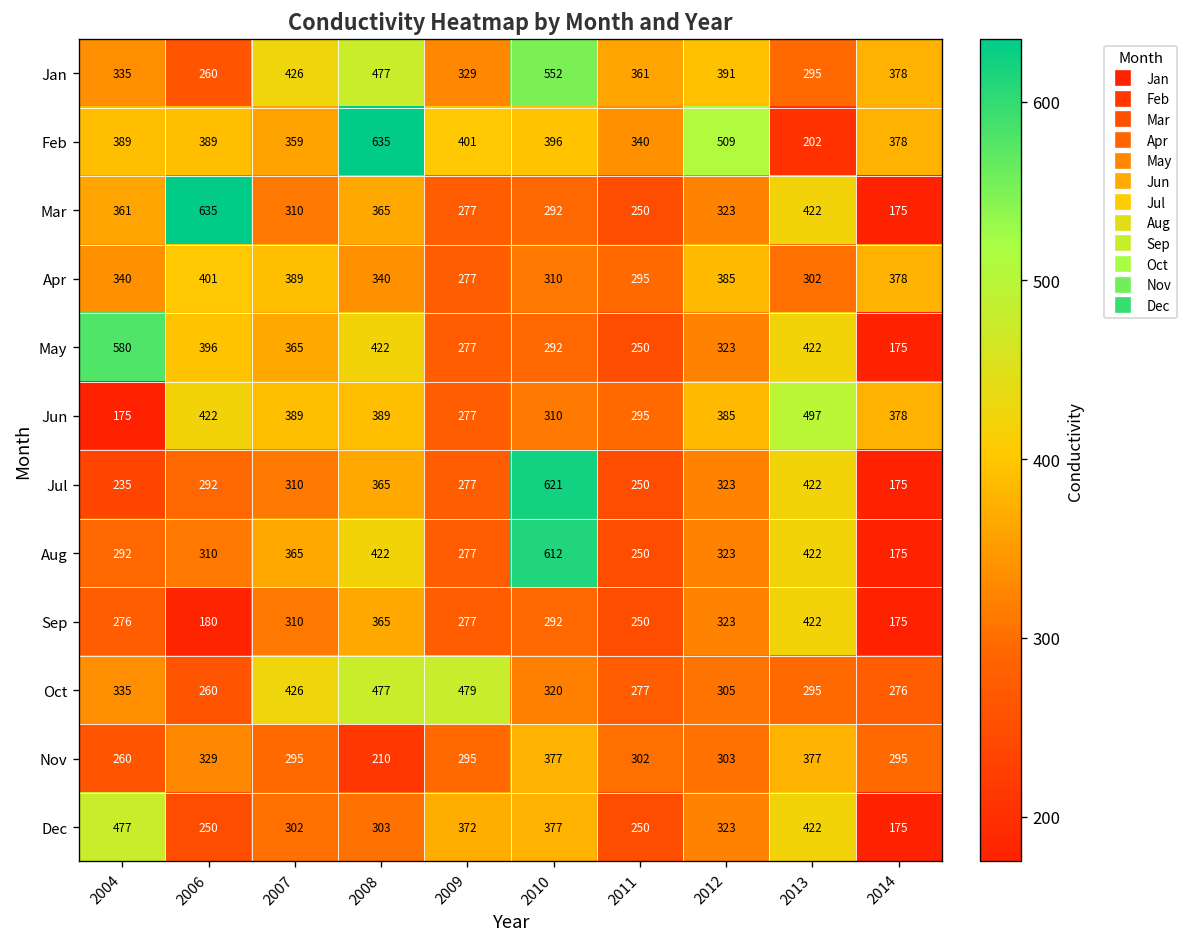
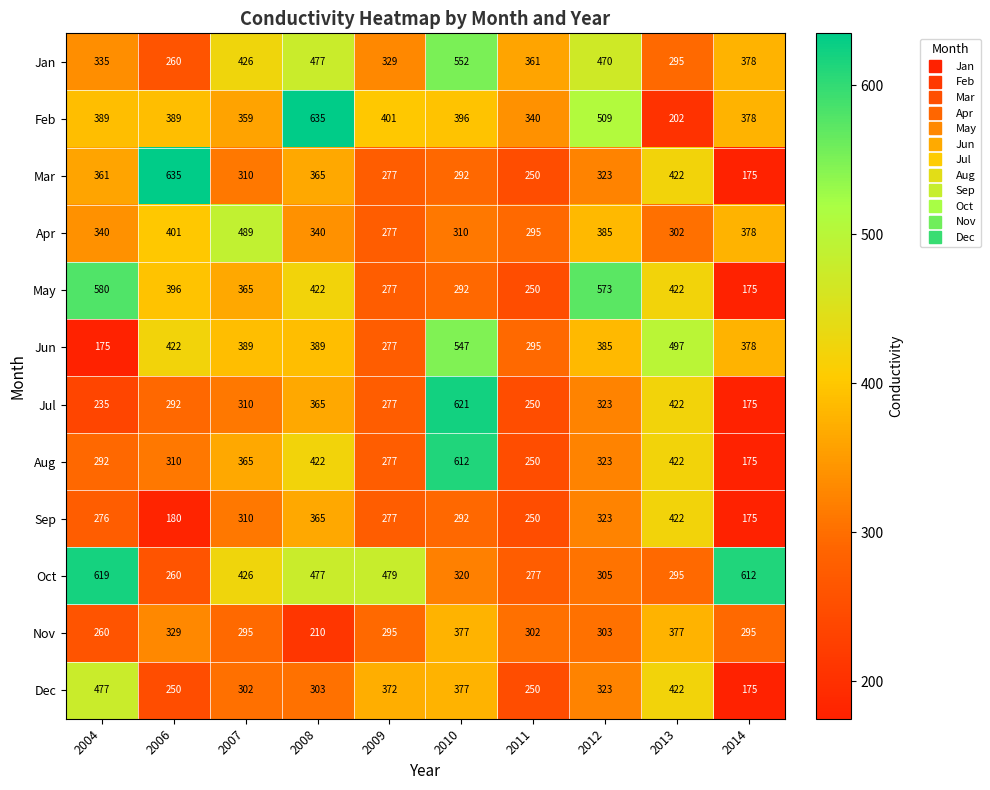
  {
    "Jan": {
      "2004": 335,
      "2006": 260,
      "2007": 426,
      "2008": 477,
      "2009": 329,
      "2010": 552,
      "2011": 361,
-     "2012": 391,
+     "2012": 470,
      "2013": 295,
      "2014": 378
    },
    "Feb": {
      "2004": 389,
      "2006": 389,
      "2007": 359,
      "2008": 635,
      "2009": 401,
      "2010": 396,
      "2011": 340,
      "2012": 509,
      "2013": 202,
      "2014": 378
    },
    "Mar": {
      "2004": 361,
      "2006": 635,
      "2007": 310,
      "2008": 365,
      "2009": 277,
      "2010": 292,
      "2011": 250,
      "2012": 323,
      "2013": 422,
      "2014": 175
    },
    "Apr": {
      "2004": 340,
      "2006": 401,
-     "2007": 389,
+     "2007": 489,
      "2008": 340,
      "2009": 277,
      "2010": 310,
      "2011": 295,
      "2012": 385,
      "2013": 302,
      "2014": 378
    },
    "May": {
      "2004": 580,
      "2006": 396,
      "2007": 365,
      "2008": 422,
      "2009": 277,
      "2010": 292,
      "2011": 250,
-     "2012": 323,
+     "2012": 573,
      "2013": 422,
      "2014": 175
    },
    "Jun": {
      "2004": 175,
      "2006": 422,
      "2007": 389,
      "2008": 389,
      "2009": 277,
-     "2010": 310,
+     "2010": 547,
      "2011": 295,
      "2012": 385,
      "2013": 497,
      "2014": 378
    },
    "Jul": {
      "2004": 235,
      "2006": 292,
      "2007": 310,
      "2008": 365,
      "2009": 277,
      "2010": 621,
      "2011": 250,
      "2012": 323,
      "2013": 422,
      "2014": 175
    },
    "Aug": {
      "2004": 292,
      "2006": 310,
      "2007": 365,
      "2008": 422,
      "2009": 277,
      "2010": 612,
      "2011": 250,
      "2012": 323,
      "2013": 422,
      "2014": 175
    },
    "Sep": {
      "2004": 276,
      "2006": 180,
      "2007": 310,
      "2008": 365,
      "2009": 277,
      "2010": 292,
      "2011": 250,
      "2012": 323,
      "2013": 422,
      "2014": 175
    },
    "Oct": {
-     "2004": 335,
+     "2004": 619,
      "2006": 260,
      "2007": 426,
      "2008": 477,
      "2009": 479,
      "2010": 320,
      "2011": 277,
      "2012": 305,
      "2013": 295,
-     "2014": 276
+     "2014": 612
    },
    "Nov": {
      "2004": 260,
      "2006": 329,
      "2007": 295,
      "2008": 210,
      "2009": 295,
      "2010": 377,
      "2011": 302,
      "2012": 303,
      "2013": 377,
      "2014": 295
    },
    "Dec": {
      "2004": 477,
      "2006": 250,
      "2007": 302,
      "2008": 303,
      "2009": 372,
      "2010": 377,
      "2011": 250,
      "2012": 323,
      "2013": 422,
      "2014": 175
    }
  }
